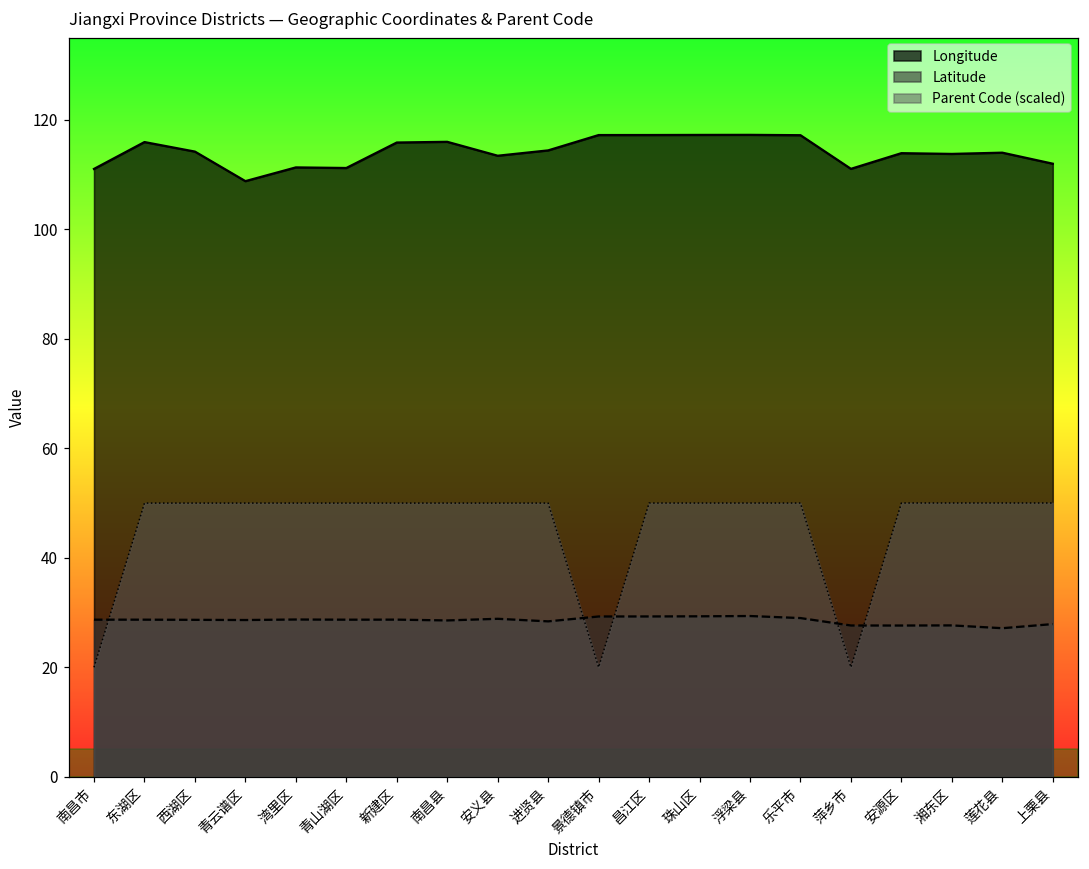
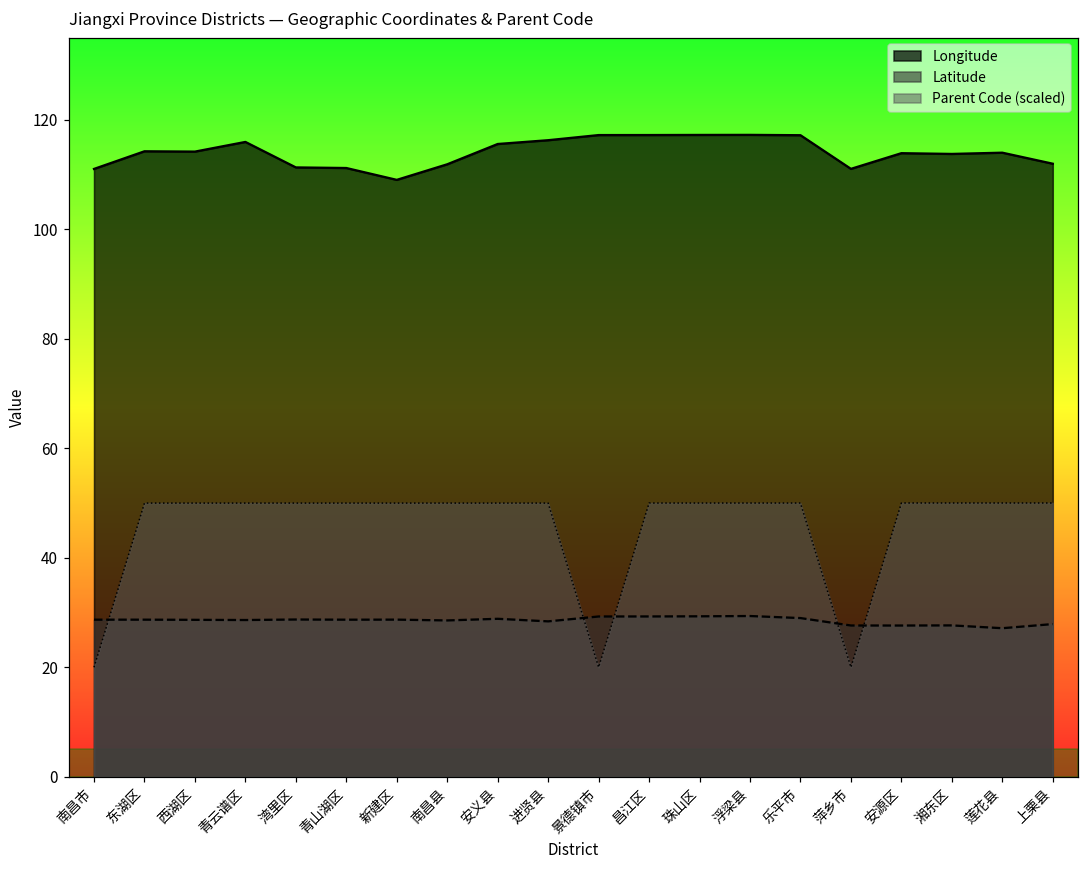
  {
    "Longitude": {
      "南昌市": 111,
-     "东湖区": 116,
+     "东湖区": 114,
      "西湖区": 114,
-     "青云谱区": 109,
+     "青云谱区": 116,
      "湾里区": 111,
      "青山湖区": 111,
-     "新建区": 116,
-     "南昌县": 116,
-     "安义县": 113,
-     "进贤县": 114,
+     "新建区": 109,
+     "南昌县": 112,
+     "安义县": 116,
+     "进贤县": 116,
      "景德镇市": 117,
      "昌江区": 117,
      "珠山区": 117,
      "浮梁县": 117,
      "乐平市": 117,
      "萍乡市": 111,
      "安源区": 114,
      "湘东区": 114,
      "莲花县": 114,
      "上栗县": 112
    }
  }
